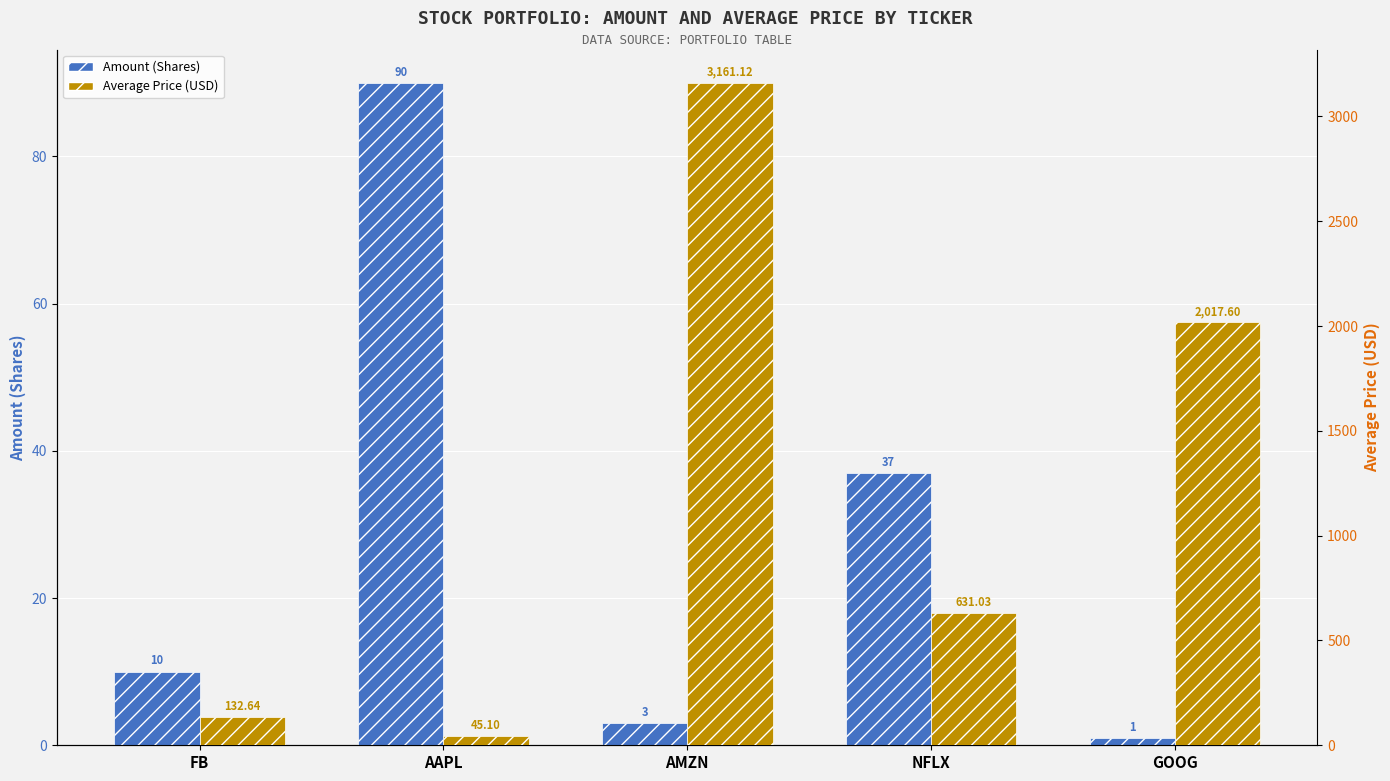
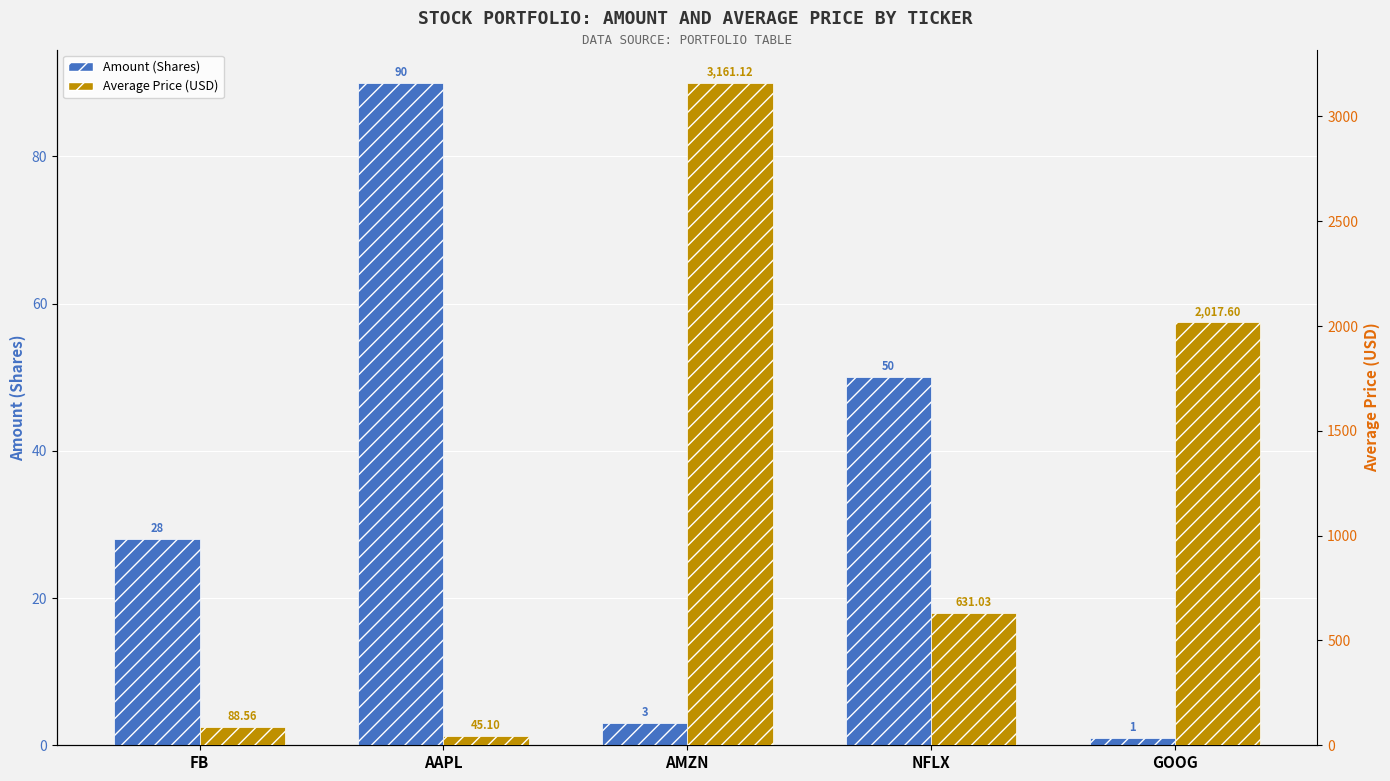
  {
    "Amount (Shares)": {
-     "FB": "10",
+     "FB": "28",
      "AAPL": "90",
      "AMZN": "3",
-     "NFLX": "37",
+     "NFLX": "50",
      "GOOG": "1"
    },
    "Average Price (USD)": {
-     "FB": "132.64",
+     "FB": "88.56",
      "AAPL": "45.10",
      "AMZN": "3,161.12",
      "NFLX": "631.03",
      "GOOG": "2,017.60"
    }
  }
